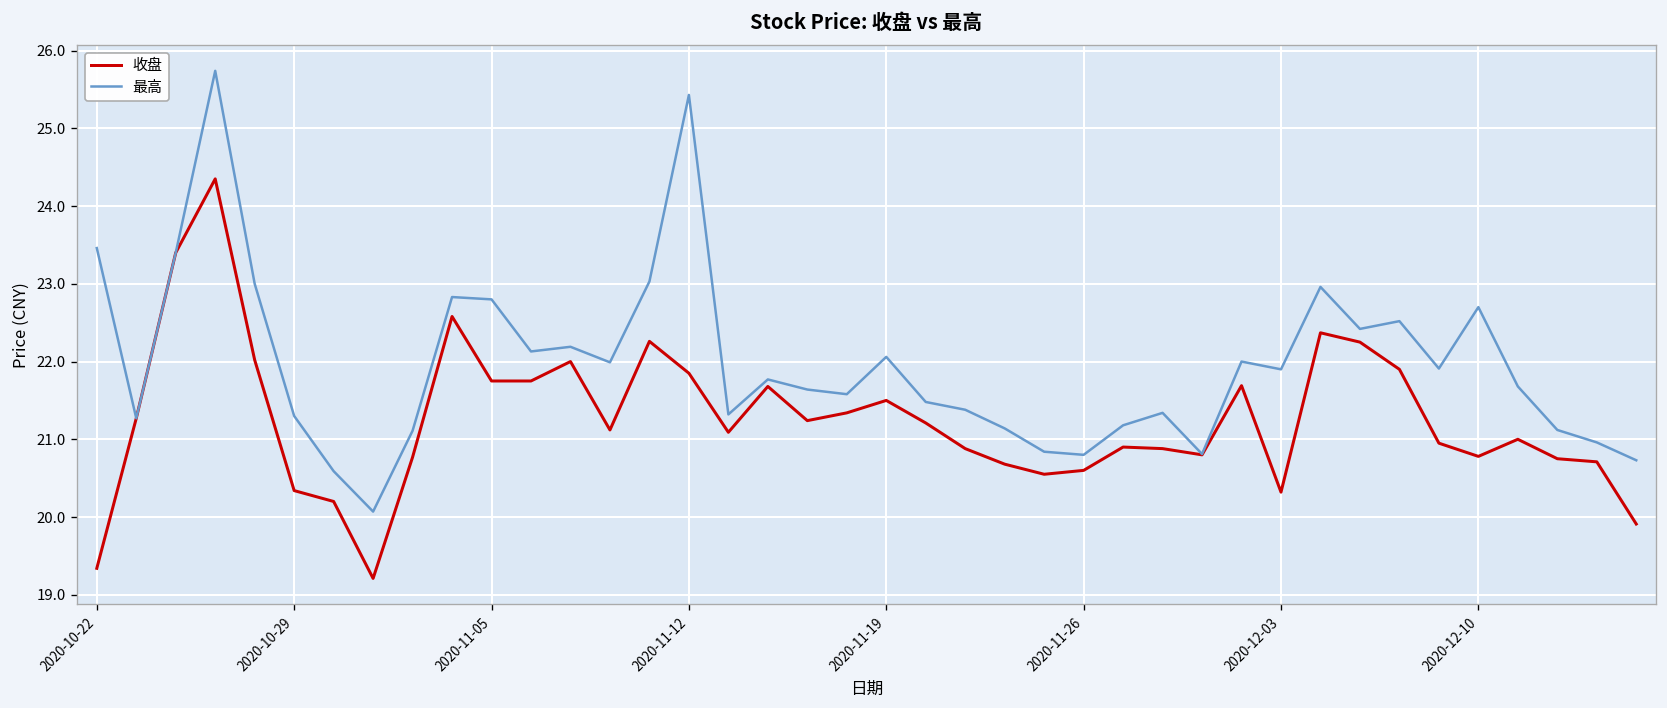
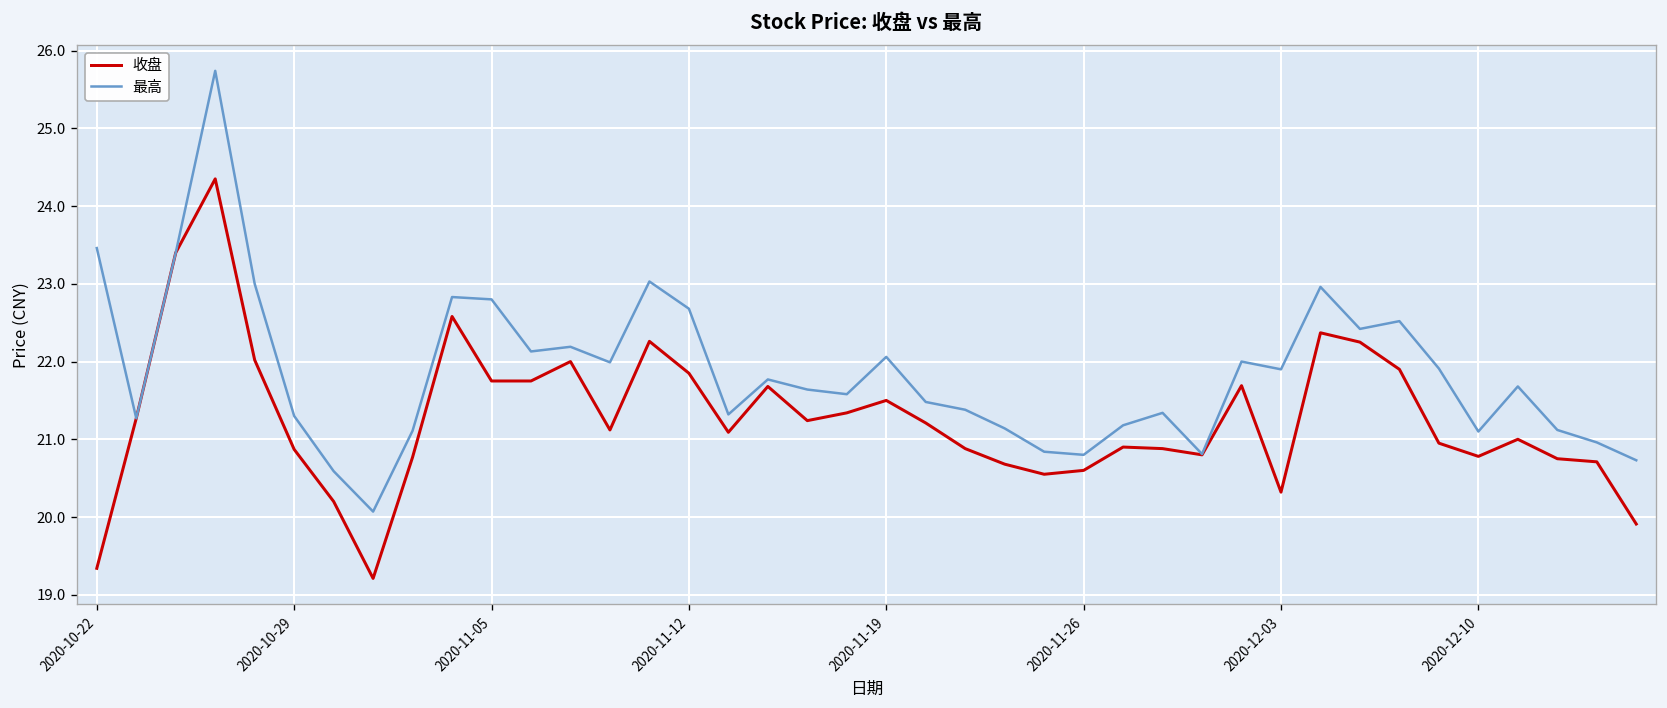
  {
    "收盘": {
      "2020-10-22": 19.3,
-     "2020-10-29": 20.3,
+     "2020-10-29": 20.9,
      "2020-11-05": 21.8,
      "2020-11-12": 21.9,
      "2020-11-19": 21.5,
      "2020-11-26": 20.6,
      "2020-12-03": 20.3,
      "2020-12-10": 20.8
    },
    "最高": {
      "2020-10-22": 23.5,
      "2020-10-29": 21.3,
      "2020-11-05": 22.8,
-     "2020-11-12": 25.4,
+     "2020-11-12": 22.7,
      "2020-11-19": 22.1,
      "2020-11-26": 20.8,
      "2020-12-03": 21.9,
-     "2020-12-10": 22.7
+     "2020-12-10": 21.1
    }
  }
